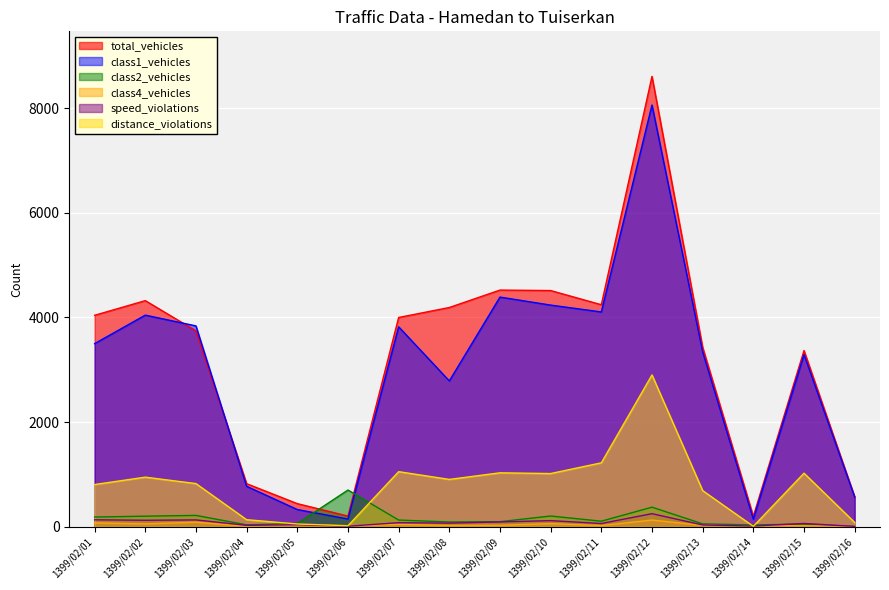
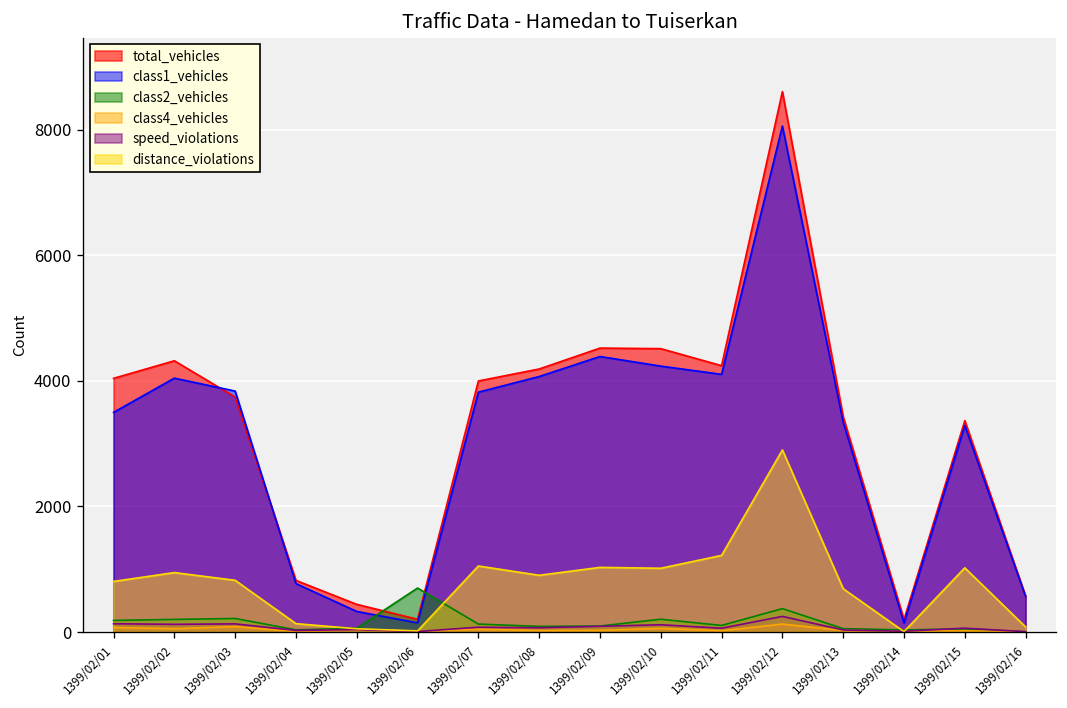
  {
    "total_vehicles": {
      "1399/02/01": 4000,
      "1399/02/02": 4300,
      "1399/02/03": 3700,
      "1399/02/04": 800,
      "1399/02/05": 400,
      "1399/02/06": 200,
      "1399/02/07": 4000,
      "1399/02/08": 4200,
      "1399/02/09": 4500,
      "1399/02/10": 4500,
      "1399/02/11": 4200,
      "1399/02/12": 8600,
      "1399/02/13": 3400,
      "1399/02/14": 200,
      "1399/02/15": 3400
    },
    "class1_vehicles": {
      "1399/02/01": 3500,
      "1399/02/02": 4000,
      "1399/02/03": 3800,
      "1399/02/04": 800,
      "1399/02/05": 300,
      "1399/02/06": 100,
      "1399/02/07": 3800,
-     "1399/02/08": 2800,
+     "1399/02/08": 4100,
      "1399/02/09": 4400,
      "1399/02/10": 4200,
      "1399/02/11": 4100,
      "1399/02/12": 8100,
      "1399/02/13": 3300,
      "1399/02/14": 100,
      "1399/02/15": 3300
    },
    "class2_vehicles": {
      "1399/02/01": 200,
      "1399/02/02": 200,
      "1399/02/03": 200,
      "1399/02/06": 700,
      "1399/02/07": 100,
      "1399/02/10": 200,
      "1399/02/12": 400
    },
    "speed_violations": {
      "1399/02/01": 100,
      "1399/02/02": 100,
      "1399/02/10": 100,
      "1399/02/12": 200
    }
  }
